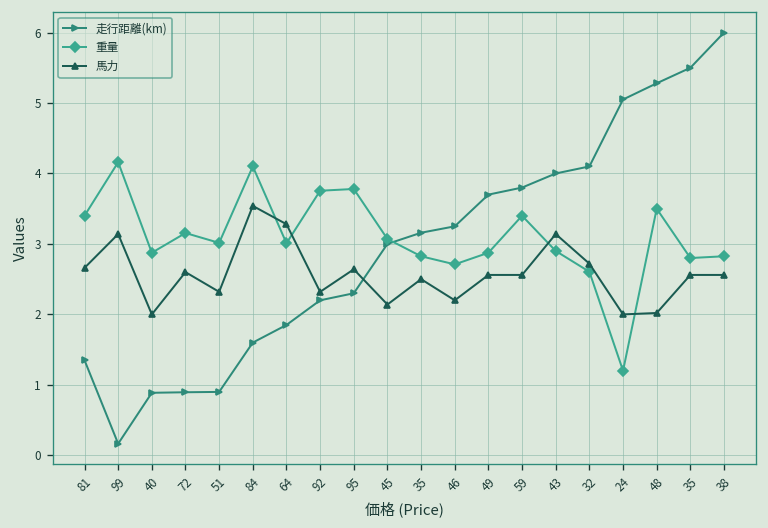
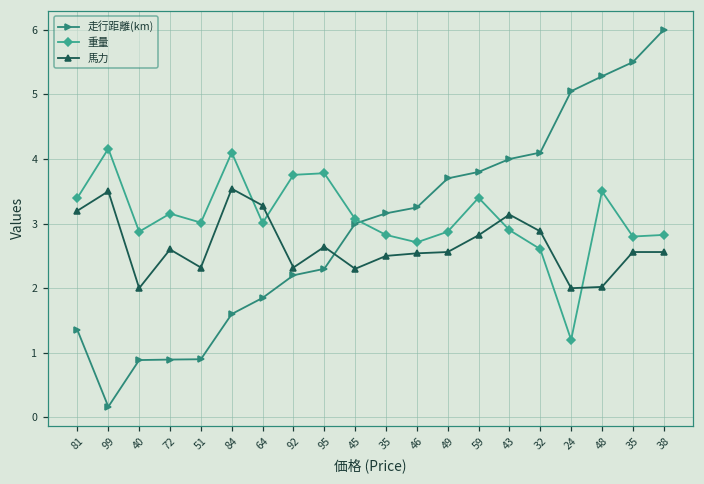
  {
    "馬力": {
-     "81": 2.7,
-     "99": 3.1,
+     "81": 3.2,
+     "99": 3.5,
      "40": 2.0,
      "72": 2.6,
      "51": 2.3,
      "84": 3.5,
      "64": 3.3,
      "92": 2.3,
      "95": 2.6,
-     "45": 2.1,
-     "46": 2.2,
+     "45": 2.3,
+     "46": 2.5,
      "49": 2.6,
-     "59": 2.6,
+     "59": 2.8,
      "43": 3.1,
-     "32": 2.7,
+     "32": 2.9,
      "24": 2.0,
      "48": 2.0,
      "38": 2.6
    }
  }
